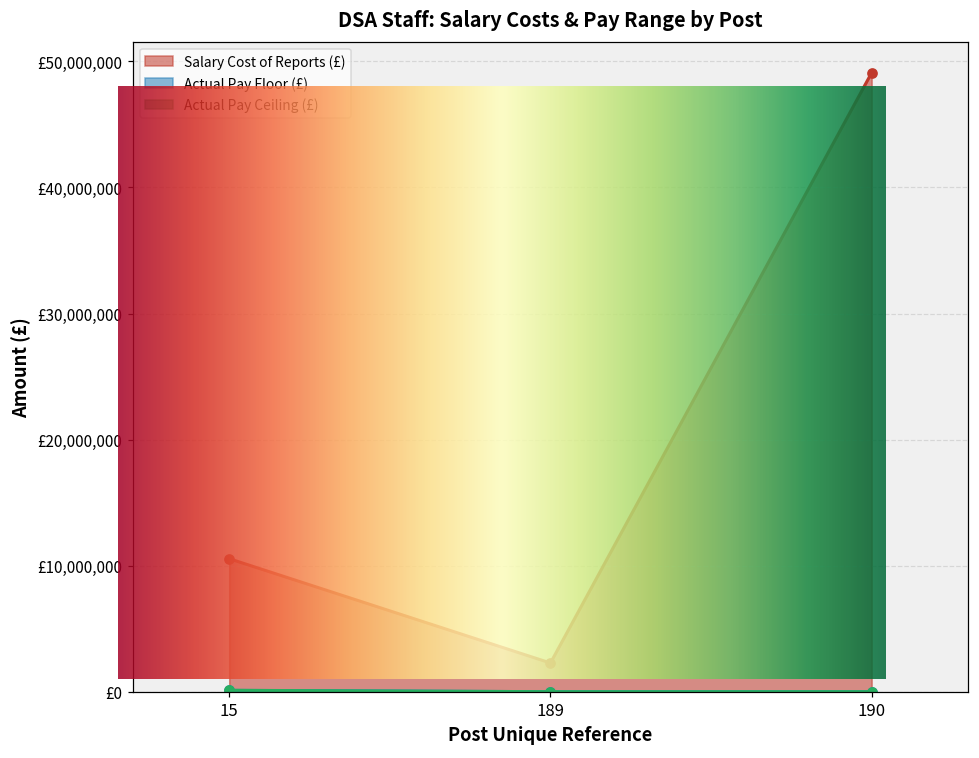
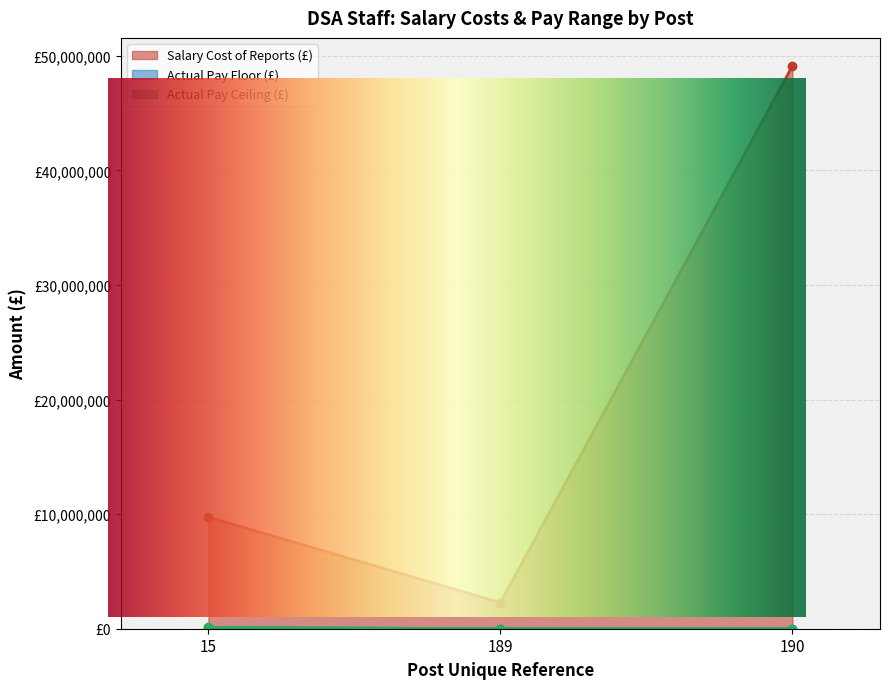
  {
    "Salary Cost of Reports (£)": {
-     "15": "£10,600,000",
+     "15": "£9,700,000",
      "189": "£2,300,000",
      "190": "£49,100,000"
    },
    "Actual Pay Ceiling (£)": {
      "15": "£100,000",
      "189": "£0",
      "190": "£0"
    }
  }
